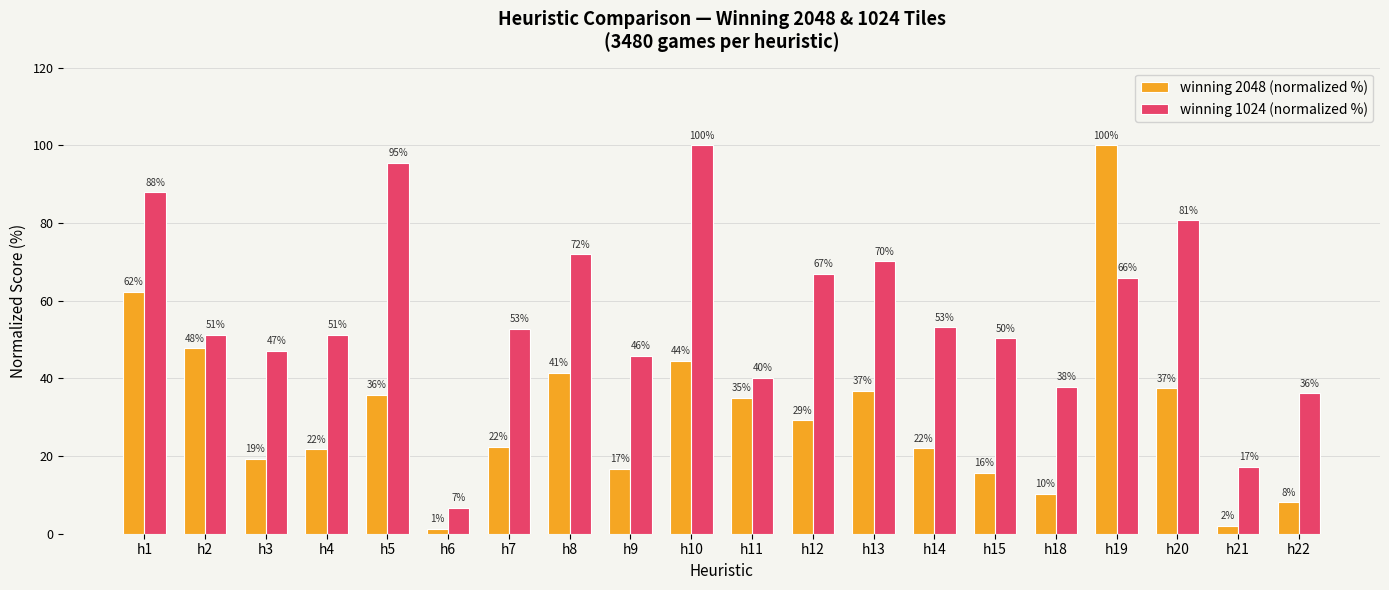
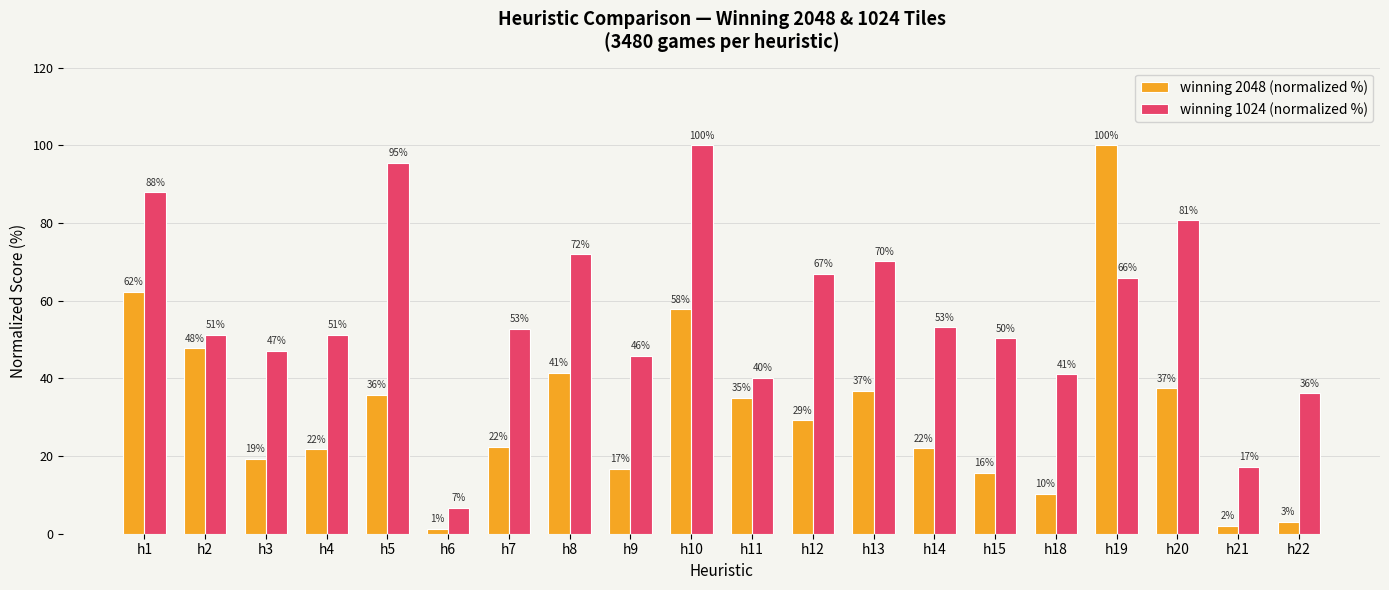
  {
    "winning 2048 (normalized %)": {
      "h1": "62%",
      "h2": "48%",
      "h3": "19%",
      "h4": "22%",
      "h5": "36%",
      "h6": "1%",
      "h7": "22%",
      "h8": "41%",
      "h9": "17%",
-     "h10": "44%",
+     "h10": "58%",
      "h11": "35%",
      "h12": "29%",
      "h13": "37%",
      "h14": "22%",
      "h15": "16%",
      "h18": "10%",
      "h19": "100%",
      "h20": "37%",
      "h21": "2%",
-     "h22": "8%"
+     "h22": "3%"
    },
    "winning 1024 (normalized %)": {
      "h1": "88%",
      "h2": "51%",
      "h3": "47%",
      "h4": "51%",
      "h5": "95%",
      "h6": "7%",
      "h7": "53%",
      "h8": "72%",
      "h9": "46%",
      "h10": "100%",
      "h11": "40%",
      "h12": "67%",
      "h13": "70%",
      "h14": "53%",
      "h15": "50%",
-     "h18": "38%",
+     "h18": "41%",
      "h19": "66%",
      "h20": "81%",
      "h21": "17%",
      "h22": "36%"
    }
  }
